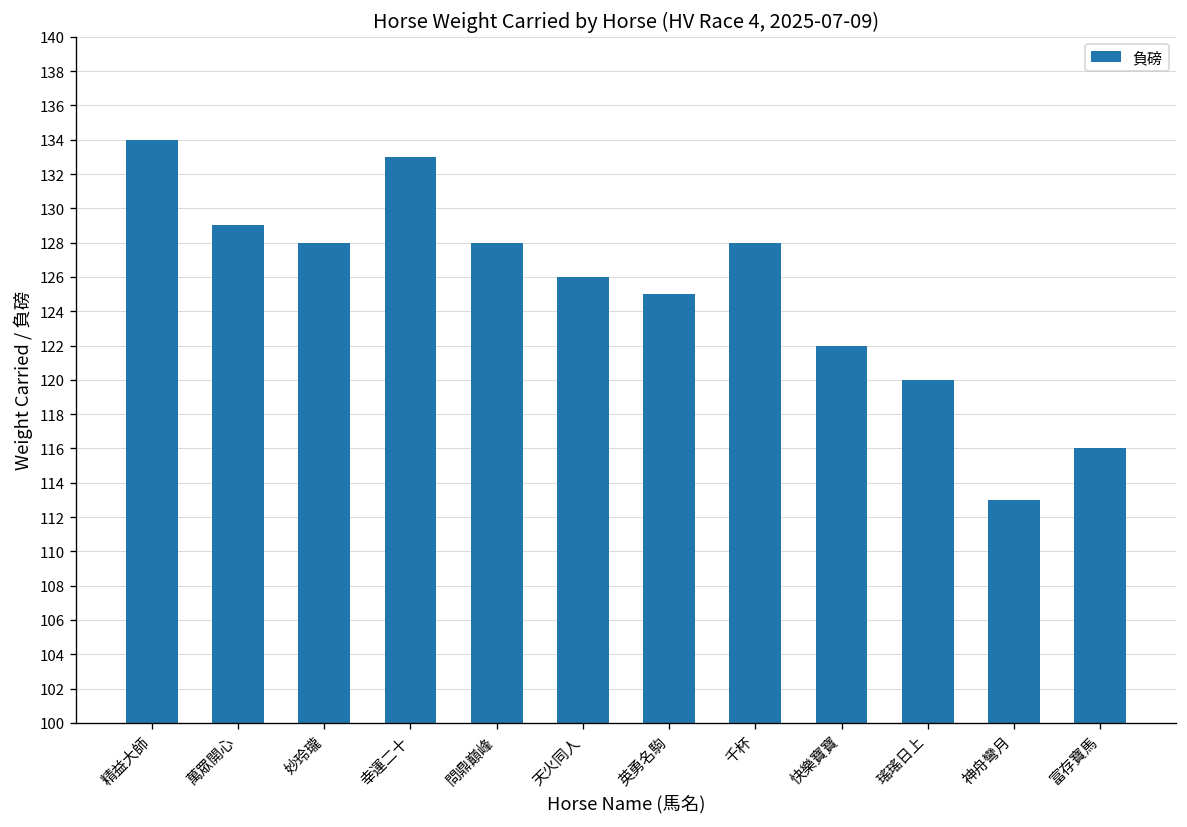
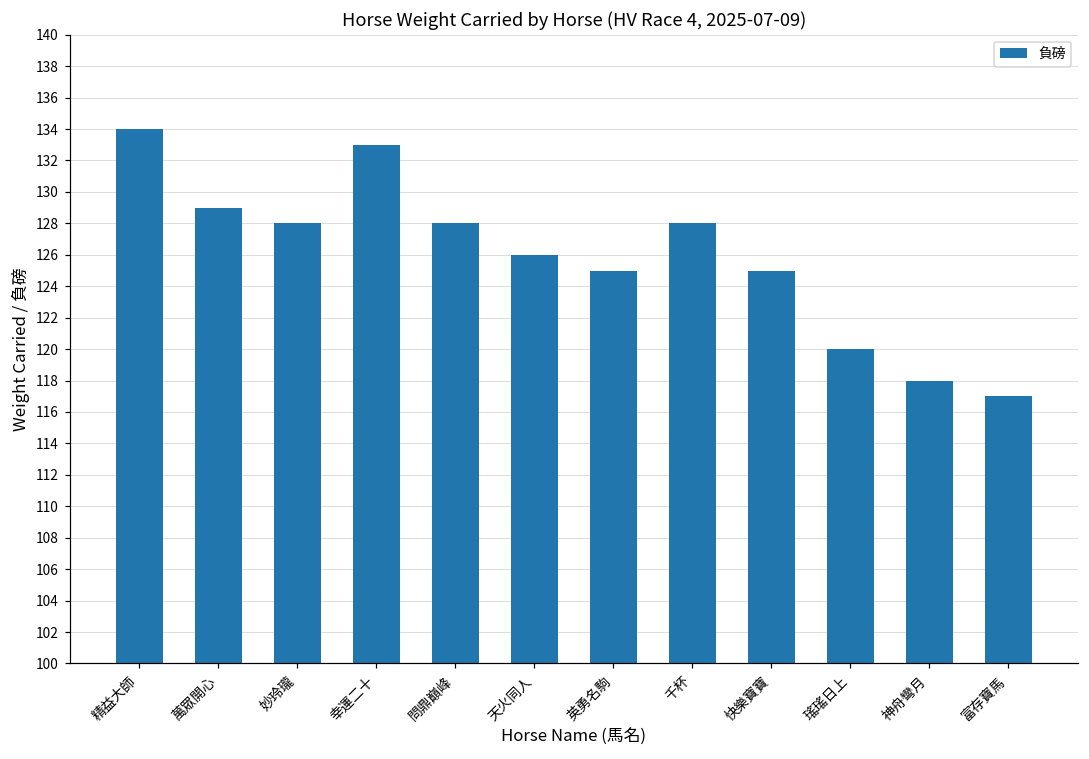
  {
    "精益大師": 134,
    "萬眾開心": 129,
    "妙玲瓏": 128,
    "幸運二十": 133,
    "問鼎巔峰": 128,
    "天火同人": 126,
    "英勇名駒": 125,
    "千杯": 128,
-   "快樂寶寶": 122,
+   "快樂寶寶": 125,
    "瑤瑤日上": 120,
-   "神舟彎月": 113,
-   "富存寶馬": 116
+   "神舟彎月": 118,
+   "富存寶馬": 117
  }
